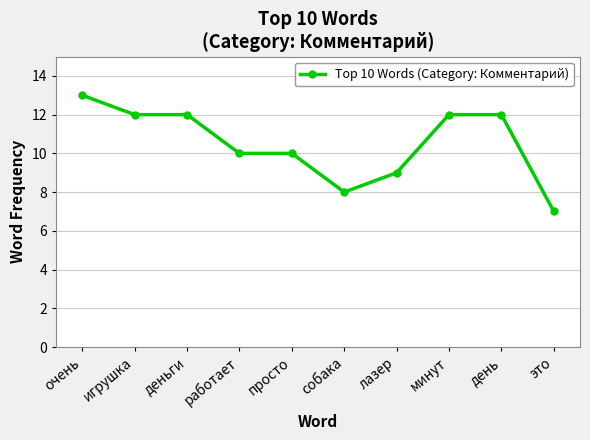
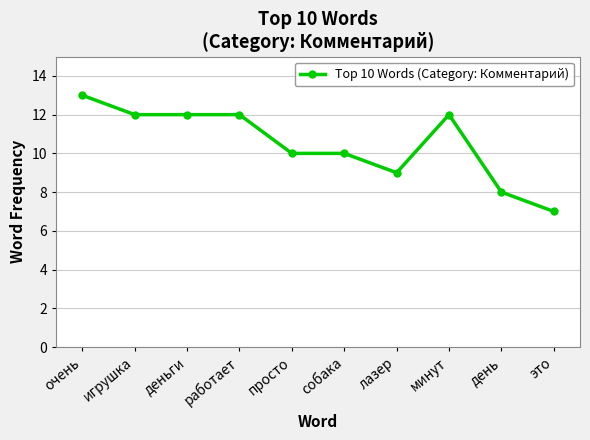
  {
    "очень": 13,
    "игрушка": 12,
    "деньги": 12,
-   "работает": 10,
+   "работает": 12,
    "просто": 10,
-   "собака": 8,
+   "собака": 10,
    "лазер": 9,
    "минут": 12,
-   "день": 12,
+   "день": 8,
    "это": 7
  }
